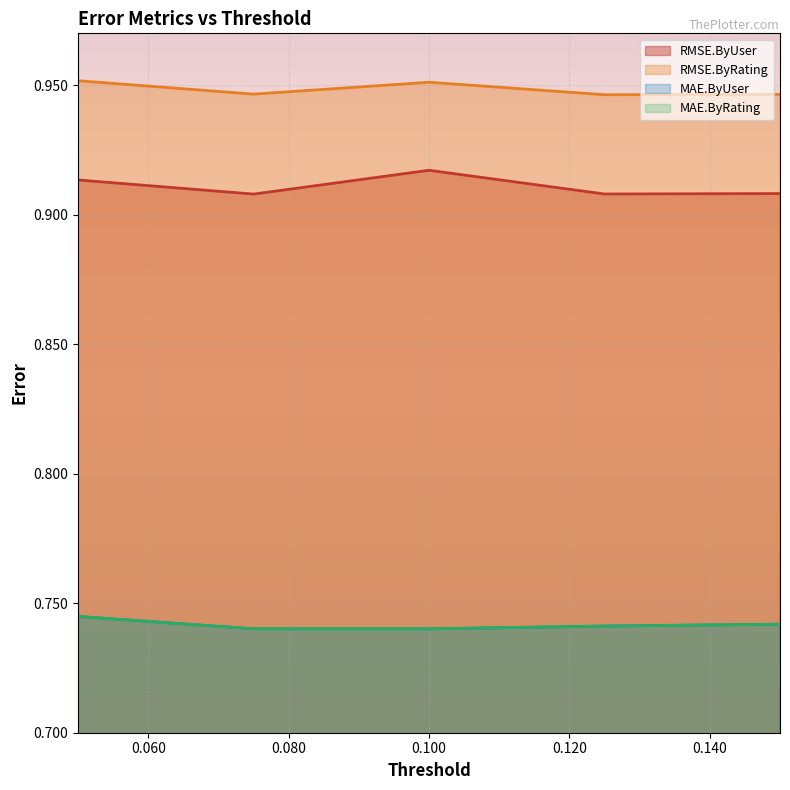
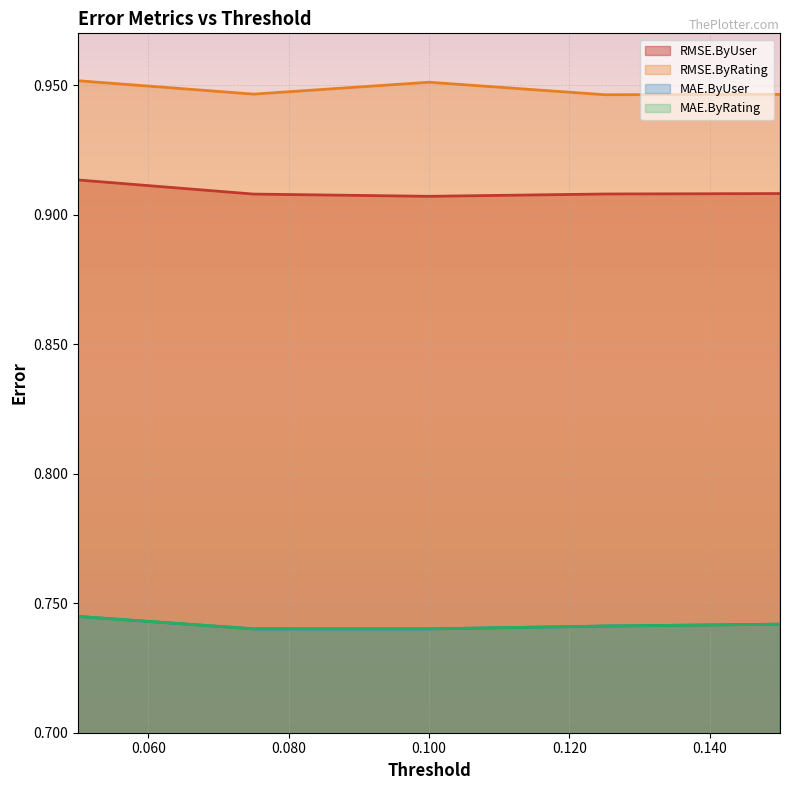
  {
    "RMSE.ByUser": {
-     "0.100": 0.917
+     "0.100": 0.907
    },
    "RMSE.ByRating": {
      "0.100": 0.951
    },
    "MAE.ByRating": {
      "0.100": 0.740
    }
  }
